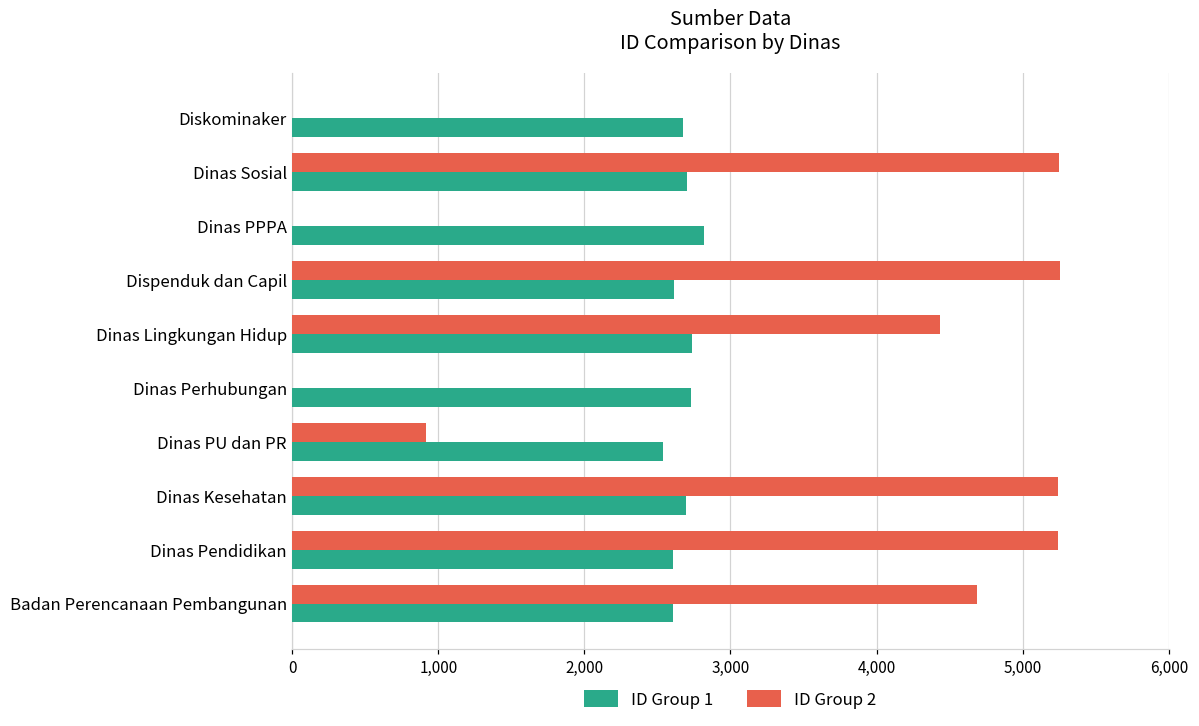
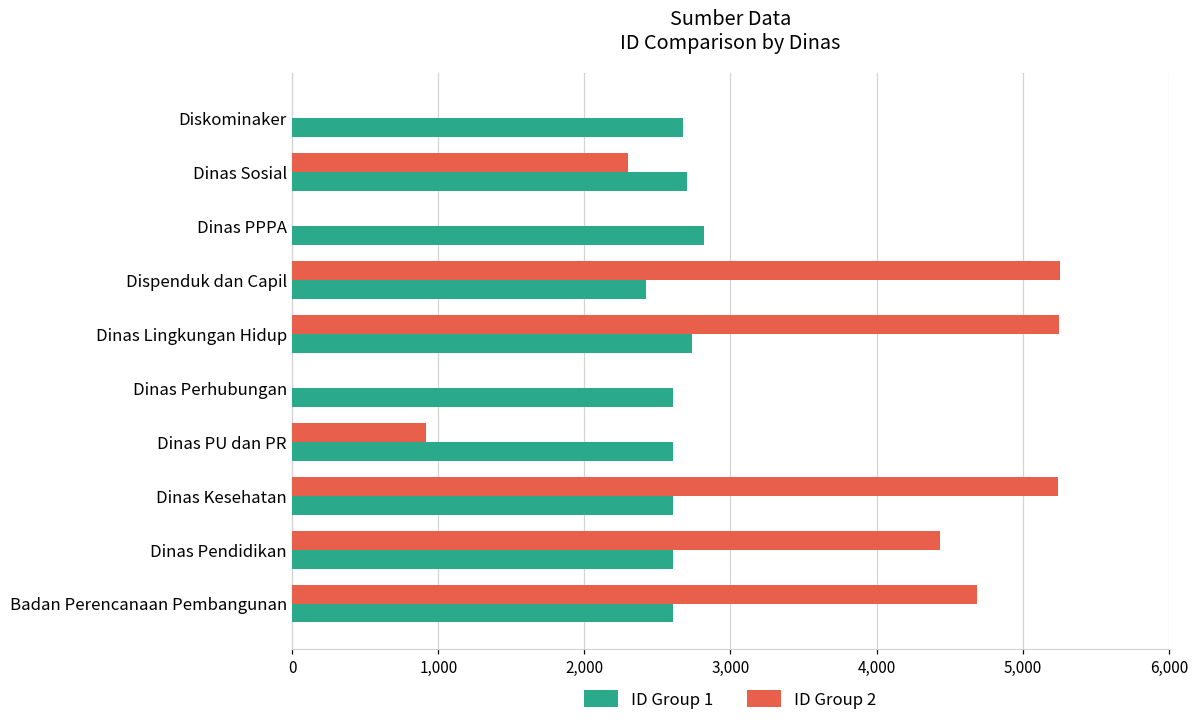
  {
    "ID Group 1": {
      "Diskominaker": "2,680",
      "Dinas Sosial": "2,700",
      "Dinas PPPA": "2,820",
-     "Dispenduk dan Capil": "2,610",
+     "Dispenduk dan Capil": "2,420",
      "Dinas Lingkungan Hidup": "2,730",
-     "Dinas Perhubungan": "2,730",
-     "Dinas PU dan PR": "2,540",
-     "Dinas Kesehatan": "2,690",
+     "Dinas Perhubungan": "2,610",
+     "Dinas PU dan PR": "2,610",
+     "Dinas Kesehatan": "2,610",
      "Dinas Pendidikan": "2,610",
      "Badan Perencanaan Pembangunan": "2,610"
    },
    "ID Group 2": {
      "Diskominaker": "0",
-     "Dinas Sosial": "5,250",
+     "Dinas Sosial": "2,300",
      "Dinas PPPA": "0",
      "Dispenduk dan Capil": "5,250",
-     "Dinas Lingkungan Hidup": "4,430",
+     "Dinas Lingkungan Hidup": "5,250",
      "Dinas Perhubungan": "0",
      "Dinas PU dan PR": "920",
      "Dinas Kesehatan": "5,240",
-     "Dinas Pendidikan": "5,240",
+     "Dinas Pendidikan": "4,430",
      "Badan Perencanaan Pembangunan": "4,680"
    }
  }
